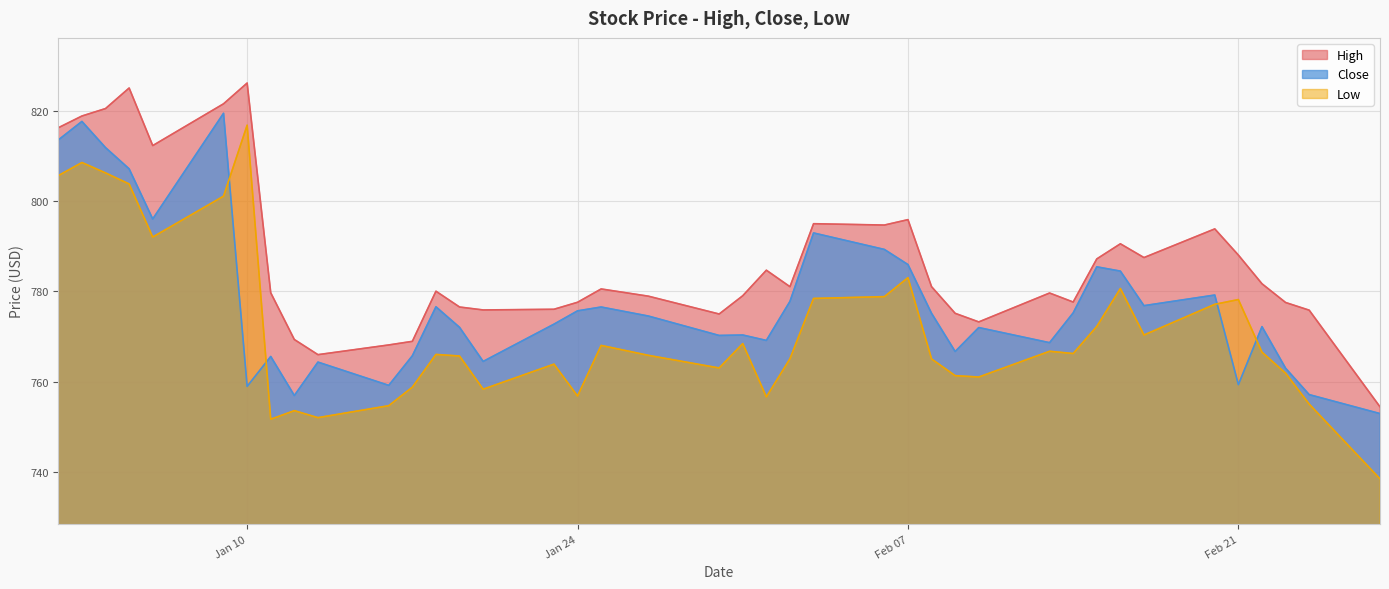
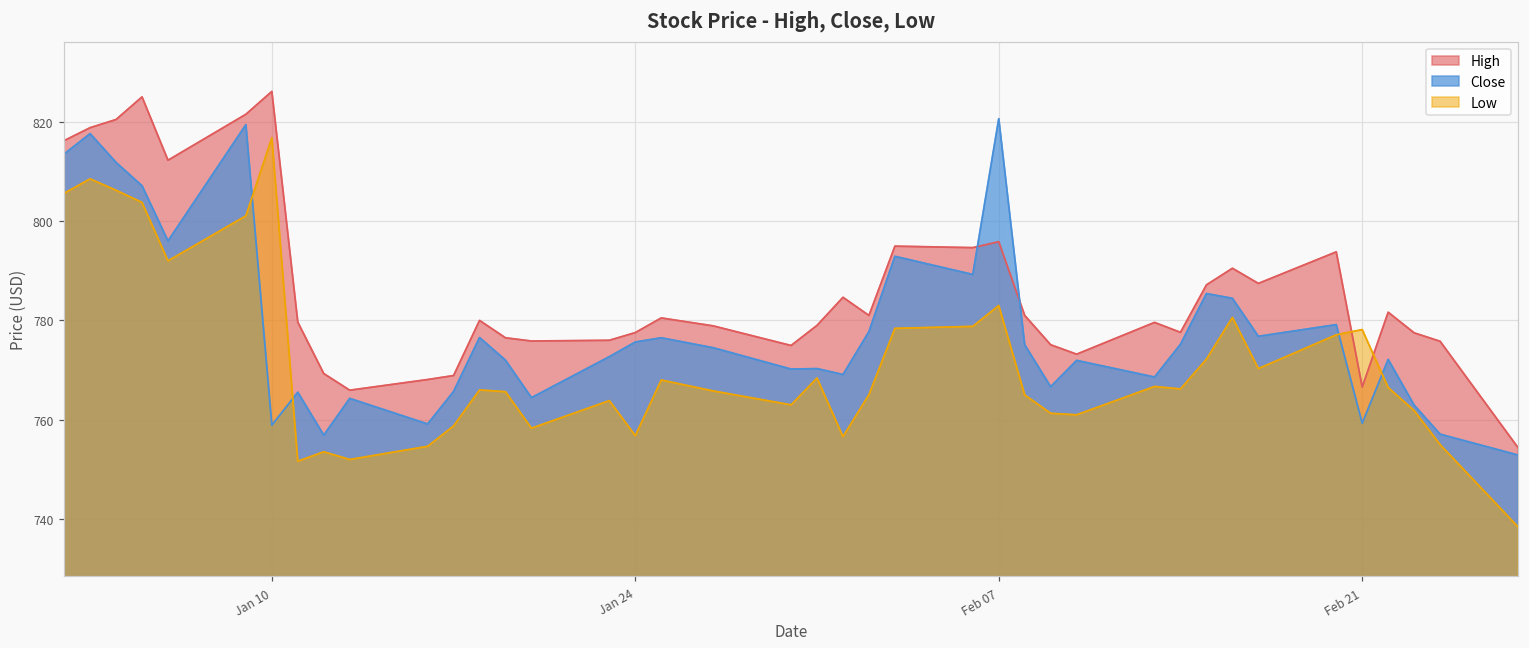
  {
    "High": {
      "Jan 10": 826,
      "Jan 24": 778,
      "Feb 07": 796,
-     "Feb 21": 788
+     "Feb 21": 767
    },
    "Close": {
      "Jan 10": 759,
      "Jan 24": 776,
-     "Feb 07": 786,
+     "Feb 07": 821,
      "Feb 21": 759
    },
    "Low": {
      "Jan 10": 817,
      "Jan 24": 757,
      "Feb 07": 783,
      "Feb 21": 778
    }
  }
